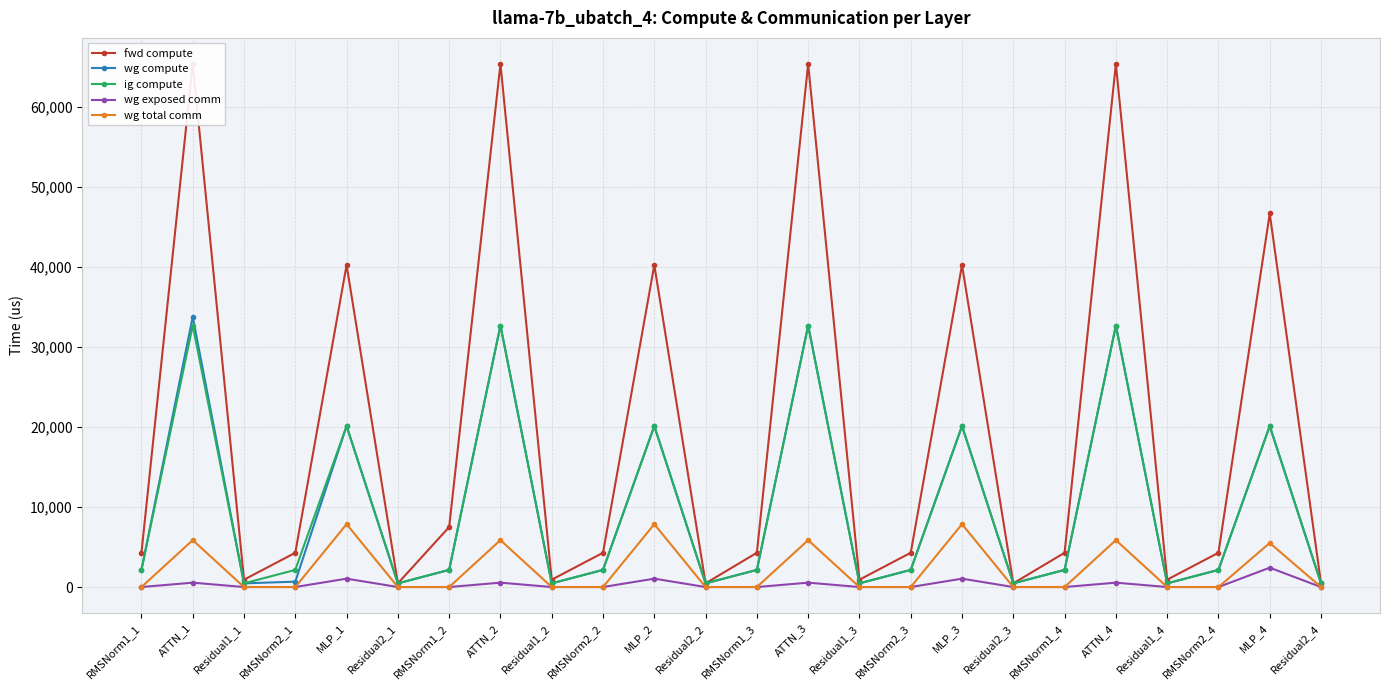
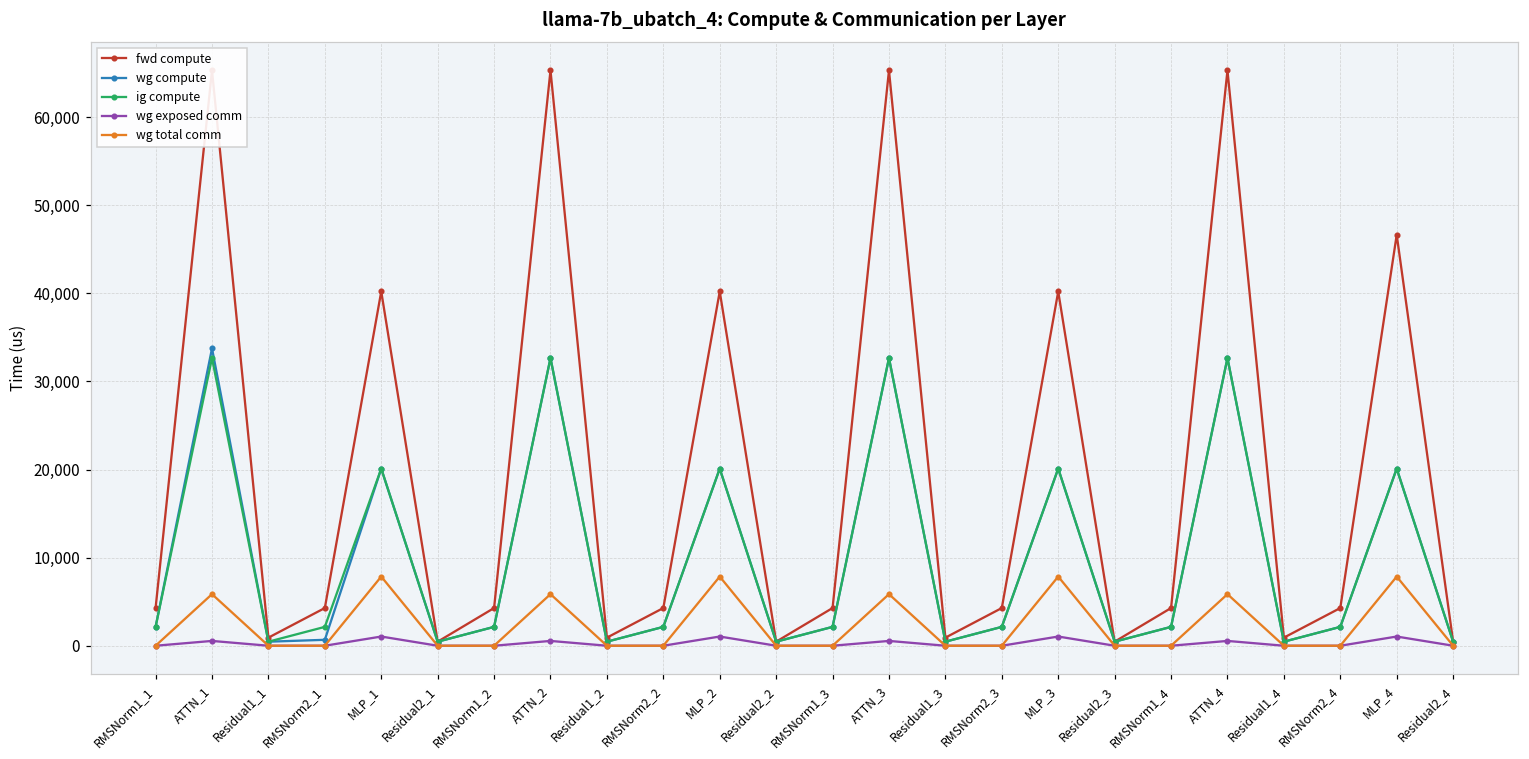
  {
    "fwd compute": {
      "RMSNorm1_1": "4,000",
      "Residual1_1": "1,000",
      "RMSNorm2_1": "4,000",
      "MLP_1": "40,000",
-     "RMSNorm1_2": "7,000",
+     "RMSNorm1_2": "4,000",
      "ATTN_2": "65,000",
      "Residual1_2": "1,000",
      "RMSNorm2_2": "4,000",
      "MLP_2": "40,000",
      "RMSNorm1_3": "4,000",
      "ATTN_3": "65,000",
      "Residual1_3": "1,000",
      "RMSNorm2_3": "4,000",
      "MLP_3": "40,000",
      "RMSNorm1_4": "4,000",
      "ATTN_4": "65,000",
      "Residual1_4": "1,000",
      "RMSNorm2_4": "4,000",
      "MLP_4": "47,000"
    },
    "wg compute": {
      "ATTN_1": "34,000",
      "RMSNorm2_1": "1,000"
    },
    "ig compute": {
      "ATTN_1": "33,000",
      "RMSNorm2_1": "2,000"
    },
    "wg exposed comm": {
      "ATTN_1": "1,000",
      "MLP_1": "1,000",
      "ATTN_2": "1,000",
      "MLP_2": "1,000",
      "ATTN_3": "1,000",
      "MLP_3": "1,000",
      "ATTN_4": "1,000",
-     "MLP_4": "2,000"
+     "MLP_4": "1,000"
    },
    "wg total comm": {
      "ATTN_1": "6,000",
      "MLP_1": "8,000",
      "ATTN_2": "6,000",
      "MLP_2": "8,000",
      "ATTN_3": "6,000",
      "MLP_3": "8,000",
      "ATTN_4": "6,000",
-     "MLP_4": "6,000"
+     "MLP_4": "8,000"
    }
  }
